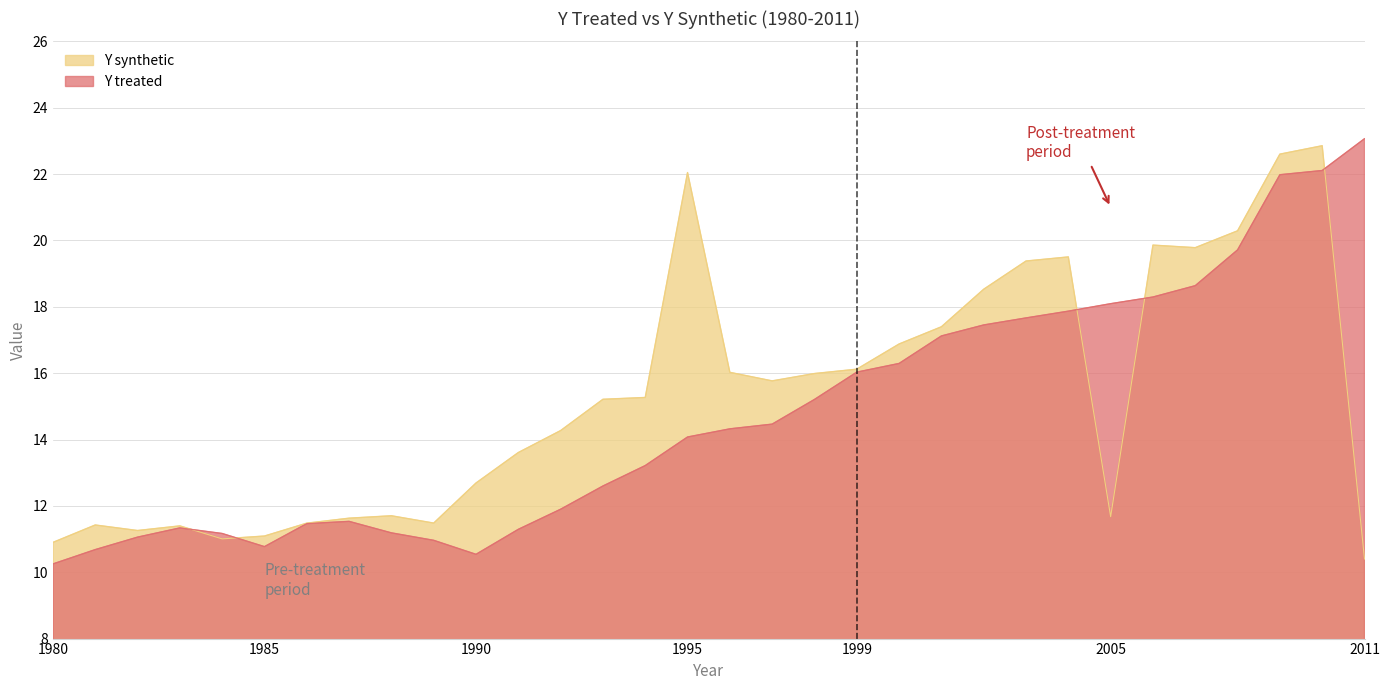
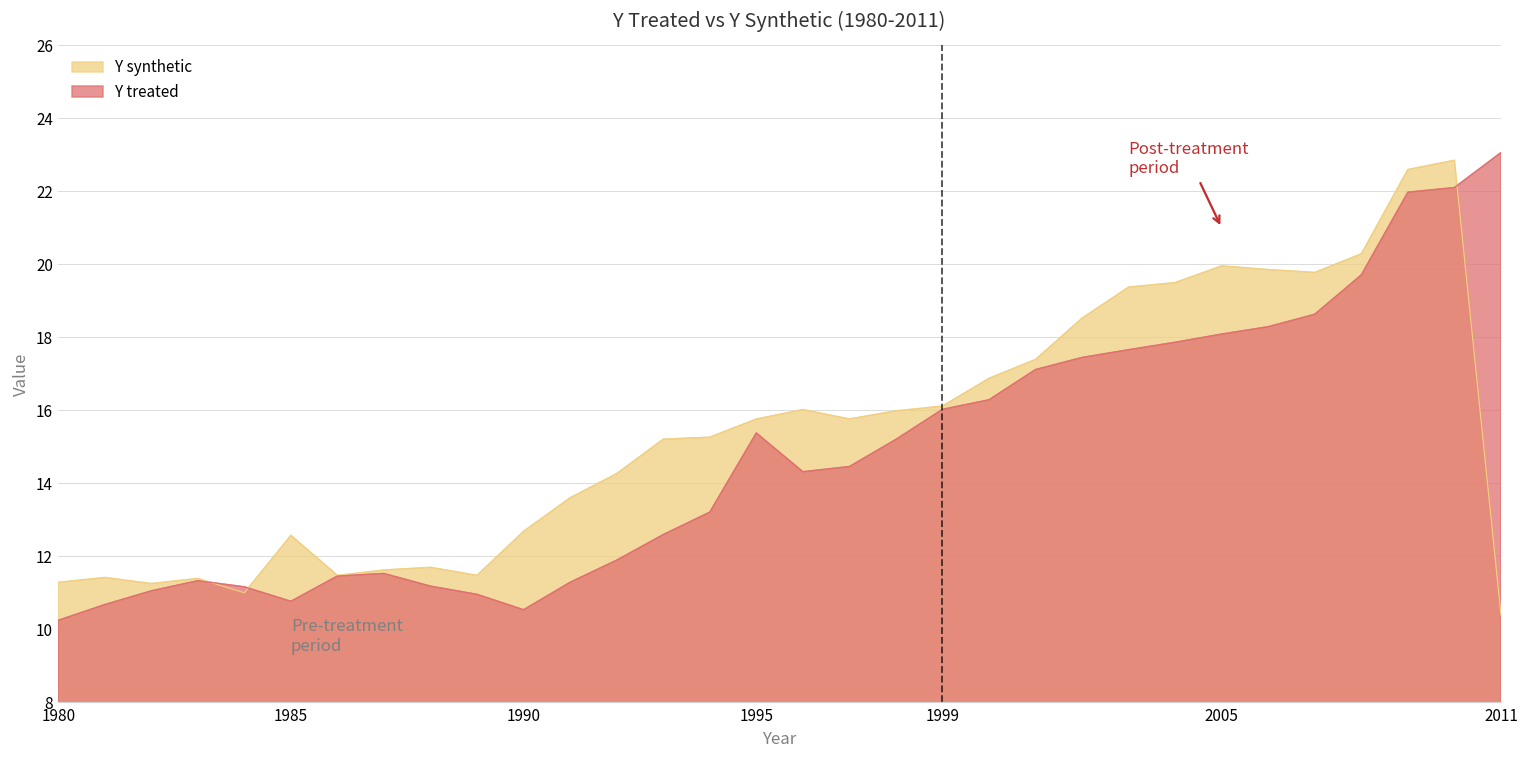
  {
    "Y synthetic": {
-     "1980": 10.9,
-     "1985": 11.1,
+     "1980": 11.3,
+     "1985": 12.6,
      "1990": 12.7,
-     "1995": 22.0,
+     "1995": 15.8,
      "1999": 16.1,
-     "2005": 11.7,
+     "2005": 20.0,
      "2011": 10.4
    },
    "Y treated": {
      "1980": 10.3,
      "1985": 10.8,
      "1990": 10.5,
-     "1995": 14.1,
+     "1995": 15.4,
      "1999": 16.0,
      "2005": 18.1,
      "2011": 23.1
    }
  }
